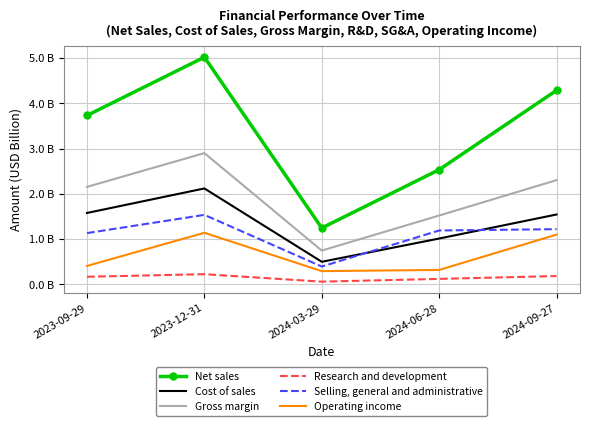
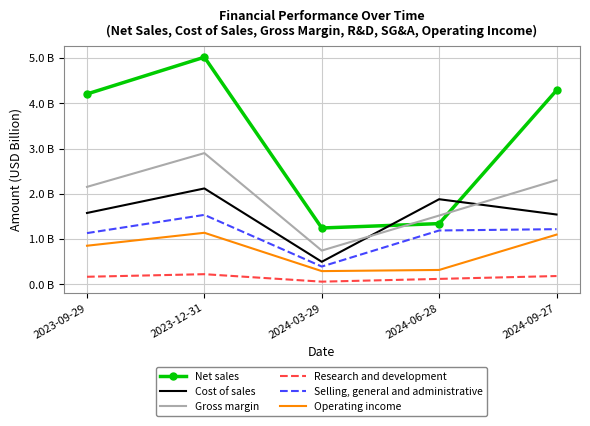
  {
    "Net sales": {
-     "2023-09-29": 3700000000,
+     "2023-09-29": 4200000000,
      "2023-12-31": 5000000000,
      "2024-03-29": 1200000000,
-     "2024-06-28": 2500000000,
+     "2024-06-28": 1300000000,
      "2024-09-27": 4300000000
    },
    "Cost of sales": {
      "2023-09-29": 1600000000,
      "2023-12-31": 2100000000,
      "2024-03-29": 500000000,
-     "2024-06-28": 1000000000,
+     "2024-06-28": 1900000000,
      "2024-09-27": 1500000000
    },
    "Gross margin": {
      "2023-09-29": 2200000000,
      "2023-12-31": 2900000000,
      "2024-03-29": 700000000,
      "2024-06-28": 1500000000,
      "2024-09-27": 2300000000
    },
    "Research and development": {
      "2023-09-29": 200000000,
      "2023-12-31": 200000000,
      "2024-03-29": 100000000,
      "2024-06-28": 100000000,
      "2024-09-27": 200000000
    },
    "Selling, general and administrative": {
      "2023-09-29": 1100000000,
      "2023-12-31": 1500000000,
      "2024-03-29": 400000000,
      "2024-06-28": 1200000000,
      "2024-09-27": 1200000000
    },
    "Operating income": {
-     "2023-09-29": 400000000,
+     "2023-09-29": 900000000,
      "2023-12-31": 1100000000,
      "2024-03-29": 300000000,
      "2024-06-28": 300000000,
      "2024-09-27": 1100000000
    }
  }
